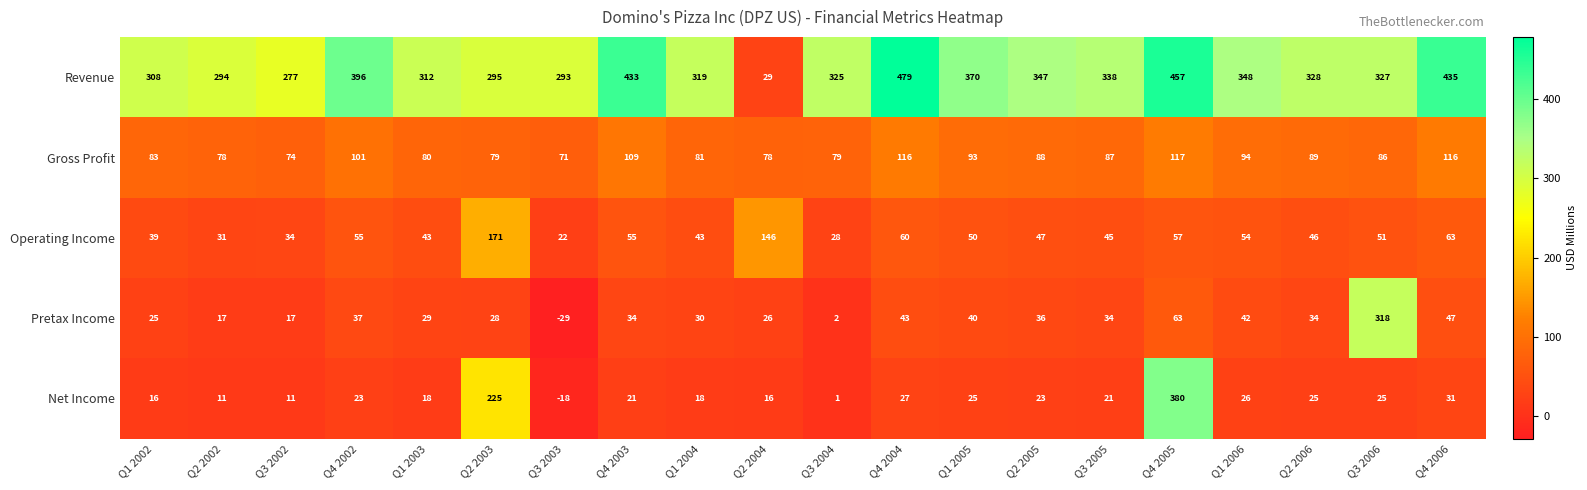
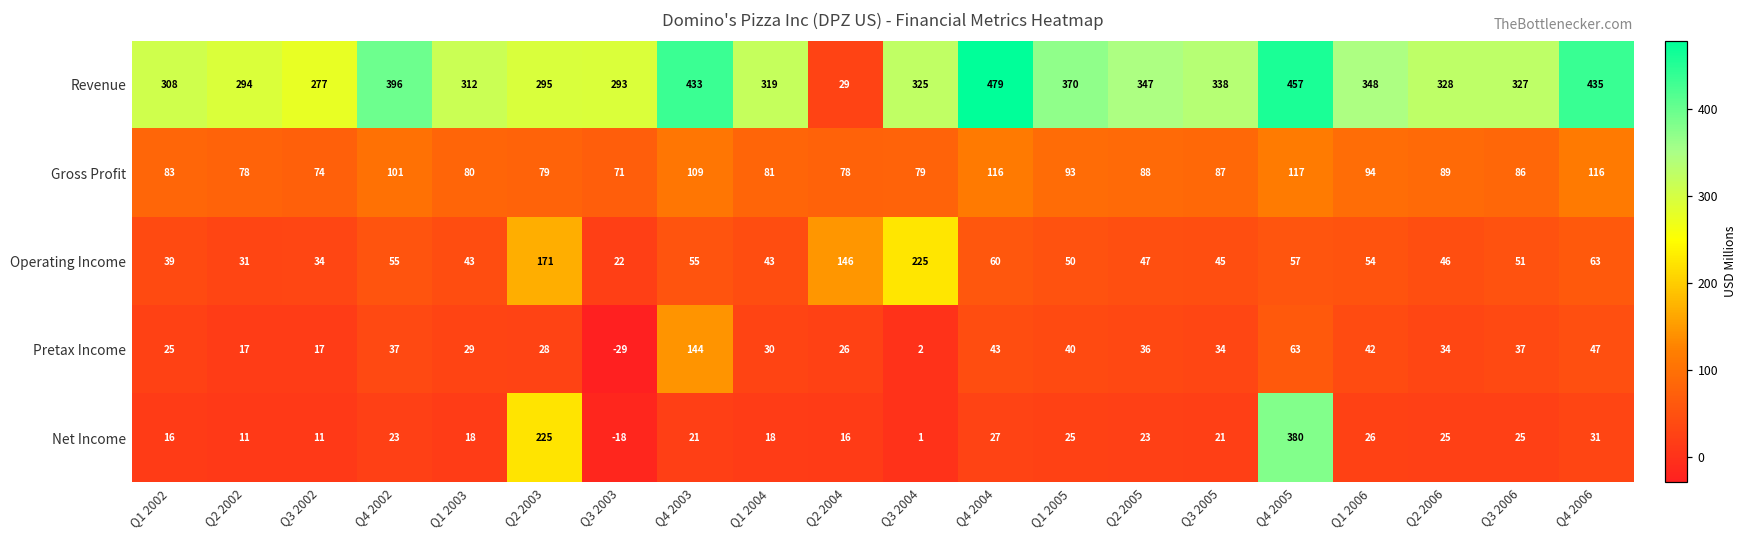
  {
    "Revenue": {
      "Q1 2002": 308,
      "Q2 2002": 294,
      "Q3 2002": 277,
      "Q4 2002": 396,
      "Q1 2003": 312,
      "Q2 2003": 295,
      "Q3 2003": 293,
      "Q4 2003": 433,
      "Q1 2004": 319,
      "Q2 2004": 29,
      "Q3 2004": 325,
      "Q4 2004": 479,
      "Q1 2005": 370,
      "Q2 2005": 347,
      "Q3 2005": 338,
      "Q4 2005": 457,
      "Q1 2006": 348,
      "Q2 2006": 328,
      "Q3 2006": 327,
      "Q4 2006": 435
    },
    "Gross Profit": {
      "Q1 2002": 83,
      "Q2 2002": 78,
      "Q3 2002": 74,
      "Q4 2002": 101,
      "Q1 2003": 80,
      "Q2 2003": 79,
      "Q3 2003": 71,
      "Q4 2003": 109,
      "Q1 2004": 81,
      "Q2 2004": 78,
      "Q3 2004": 79,
      "Q4 2004": 116,
      "Q1 2005": 93,
      "Q2 2005": 88,
      "Q3 2005": 87,
      "Q4 2005": 117,
      "Q1 2006": 94,
      "Q2 2006": 89,
      "Q3 2006": 86,
      "Q4 2006": 116
    },
    "Operating Income": {
      "Q1 2002": 39,
      "Q2 2002": 31,
      "Q3 2002": 34,
      "Q4 2002": 55,
      "Q1 2003": 43,
      "Q2 2003": 171,
      "Q3 2003": 22,
      "Q4 2003": 55,
      "Q1 2004": 43,
      "Q2 2004": 146,
-     "Q3 2004": 28,
+     "Q3 2004": 225,
      "Q4 2004": 60,
      "Q1 2005": 50,
      "Q2 2005": 47,
      "Q3 2005": 45,
      "Q4 2005": 57,
      "Q1 2006": 54,
      "Q2 2006": 46,
      "Q3 2006": 51,
      "Q4 2006": 63
    },
    "Pretax Income": {
      "Q1 2002": 25,
      "Q2 2002": 17,
      "Q3 2002": 17,
      "Q4 2002": 37,
      "Q1 2003": 29,
      "Q2 2003": 28,
      "Q3 2003": -29,
-     "Q4 2003": 34,
+     "Q4 2003": 144,
      "Q1 2004": 30,
      "Q2 2004": 26,
      "Q3 2004": 2,
      "Q4 2004": 43,
      "Q1 2005": 40,
      "Q2 2005": 36,
      "Q3 2005": 34,
      "Q4 2005": 63,
      "Q1 2006": 42,
      "Q2 2006": 34,
-     "Q3 2006": 318,
+     "Q3 2006": 37,
      "Q4 2006": 47
    },
    "Net Income": {
      "Q1 2002": 16,
      "Q2 2002": 11,
      "Q3 2002": 11,
      "Q4 2002": 23,
      "Q1 2003": 18,
      "Q2 2003": 225,
      "Q3 2003": -18,
      "Q4 2003": 21,
      "Q1 2004": 18,
      "Q2 2004": 16,
      "Q3 2004": 1,
      "Q4 2004": 27,
      "Q1 2005": 25,
      "Q2 2005": 23,
      "Q3 2005": 21,
      "Q4 2005": 380,
      "Q1 2006": 26,
      "Q2 2006": 25,
      "Q3 2006": 25,
      "Q4 2006": 31
    }
  }
